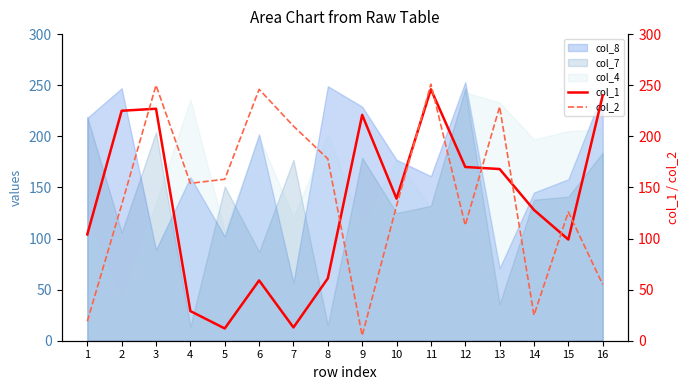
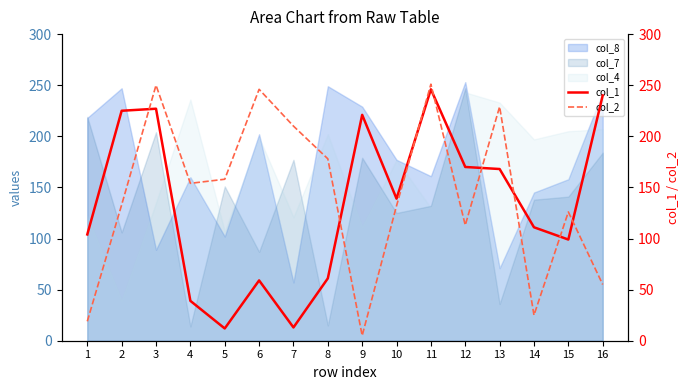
  {
    "col_1": {
      "1": 104,
      "2": 225,
      "3": 227,
-     "4": 29,
+     "4": 39,
      "5": 12,
      "6": 59,
      "7": 13,
      "8": 61,
      "9": 221,
      "10": 139,
      "11": 246,
      "12": 170,
      "13": 168,
-     "14": 128,
+     "14": 111,
      "15": 99
    },
    "col_2": {
      "1": 19,
      "2": 133,
      "3": 250,
      "4": 154,
      "5": 158,
      "6": 246,
      "7": 210,
      "8": 178,
      "9": 5,
      "10": 132,
      "11": 251,
      "12": 113,
      "13": 229,
      "14": 25,
      "15": 126,
      "16": 55
    }
  }
